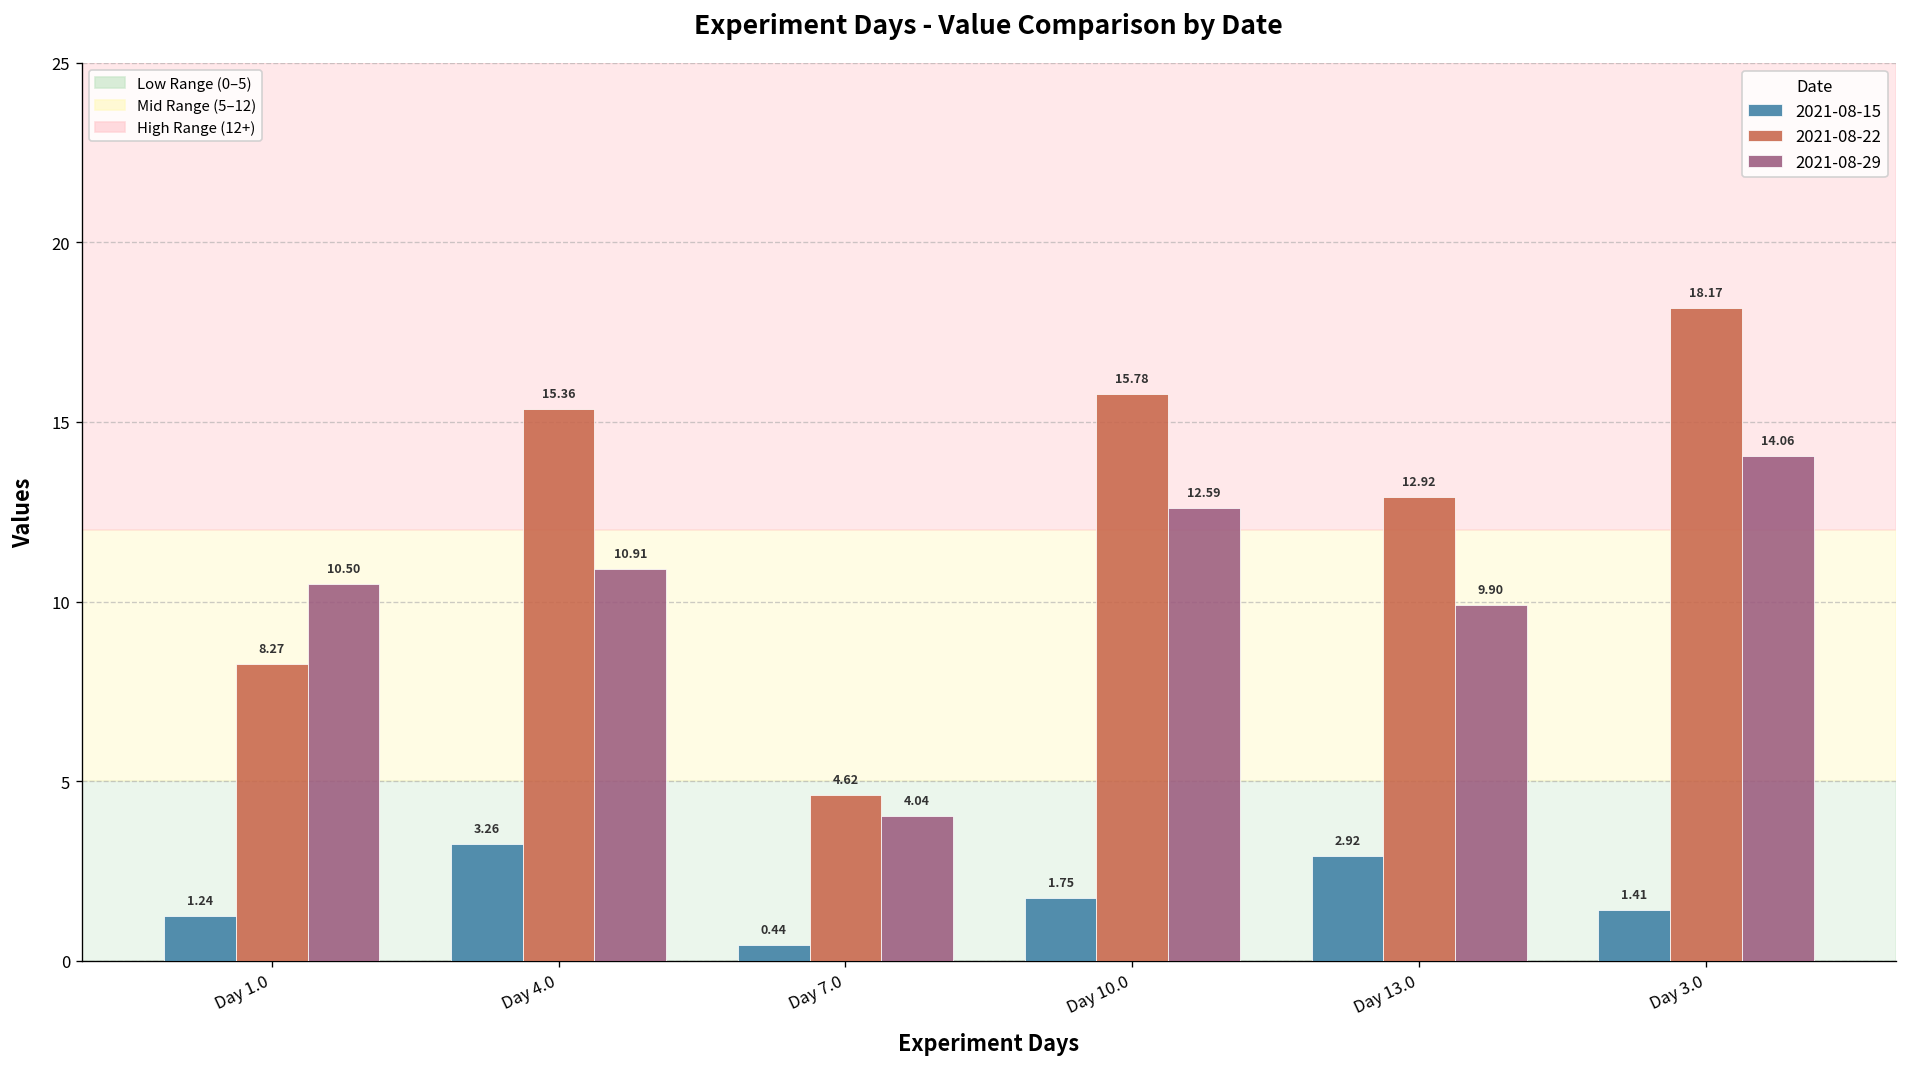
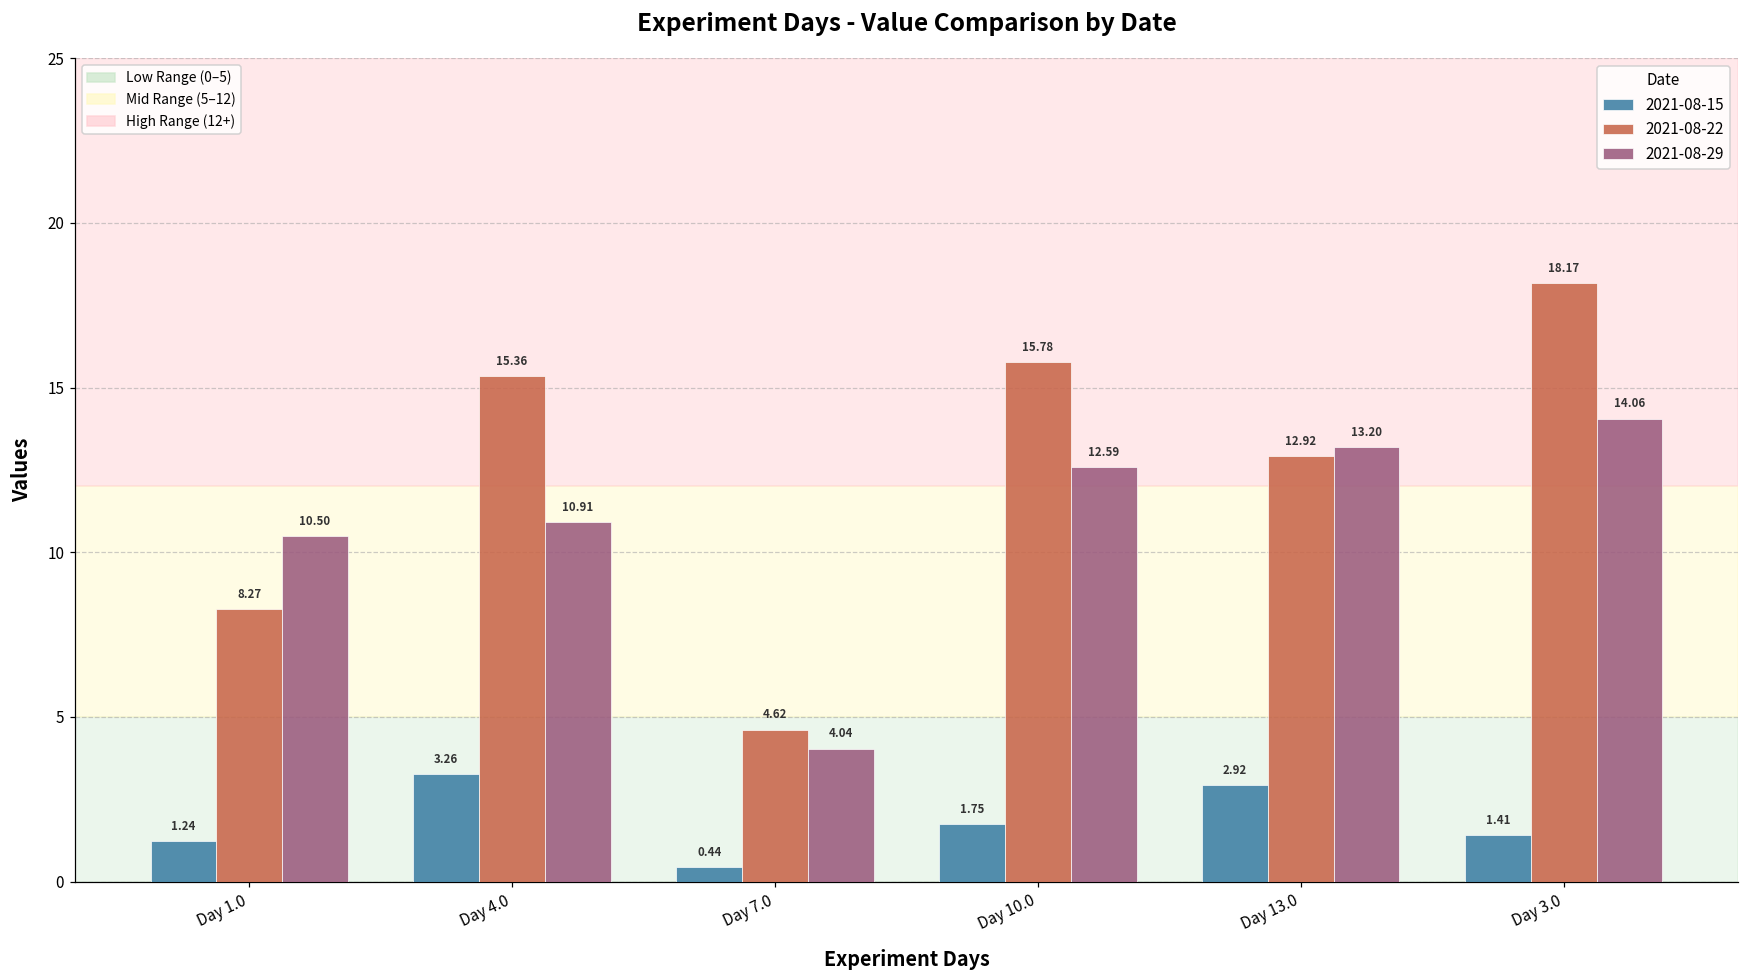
  {
    "2021-08-15": {
      "Day 1.0": 1.24,
      "Day 4.0": 3.26,
      "Day 7.0": 0.44,
      "Day 10.0": 1.75,
      "Day 13.0": 2.92,
      "Day 3.0": 1.41
    },
    "2021-08-22": {
      "Day 1.0": 8.27,
      "Day 4.0": 15.36,
      "Day 7.0": 4.62,
      "Day 10.0": 15.78,
      "Day 13.0": 12.92,
      "Day 3.0": 18.17
    },
    "2021-08-29": {
      "Day 1.0": 10.50,
      "Day 4.0": 10.91,
      "Day 7.0": 4.04,
      "Day 10.0": 12.59,
-     "Day 13.0": 9.90,
+     "Day 13.0": 13.20,
      "Day 3.0": 14.06
    }
  }
